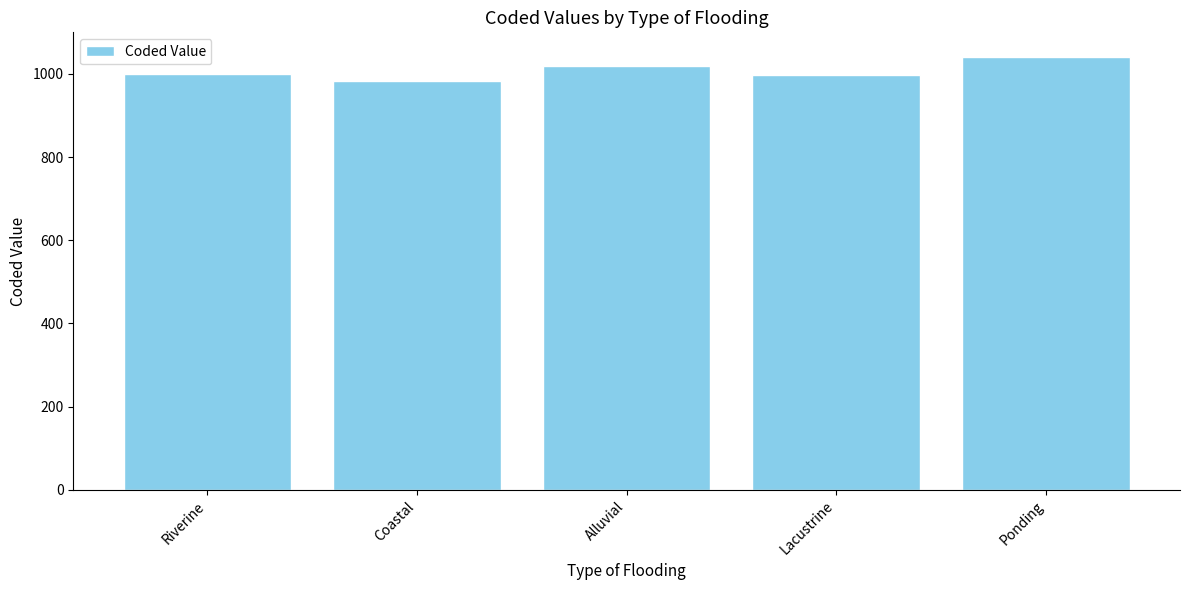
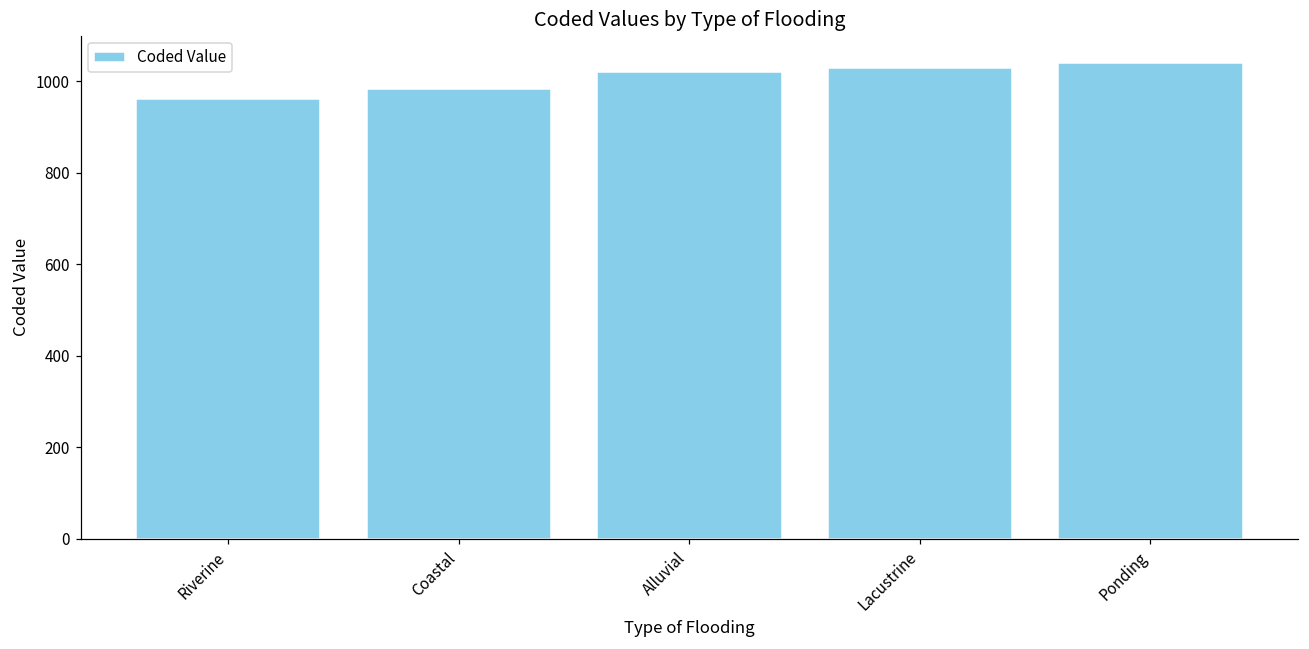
  {
-   "Riverine": 1000,
+   "Riverine": 960,
    "Coastal": 980,
    "Alluvial": 1020,
-   "Lacustrine": 1000,
+   "Lacustrine": 1030,
    "Ponding": 1040
  }
